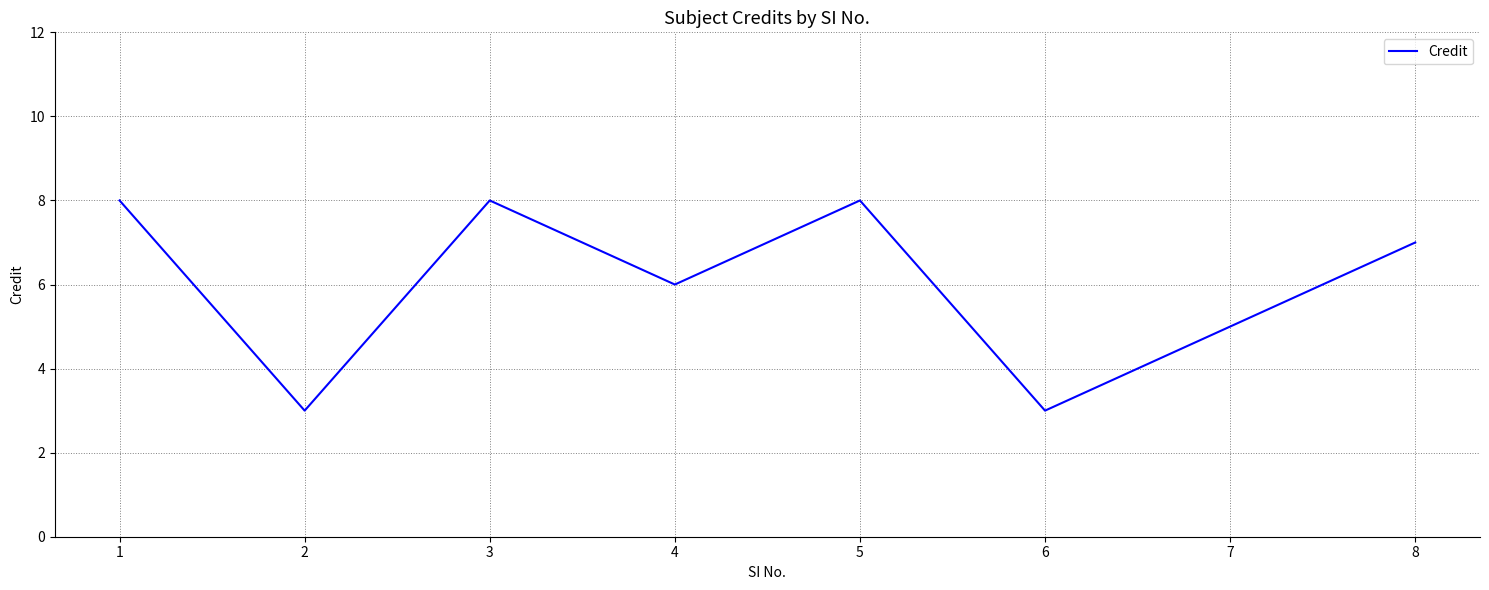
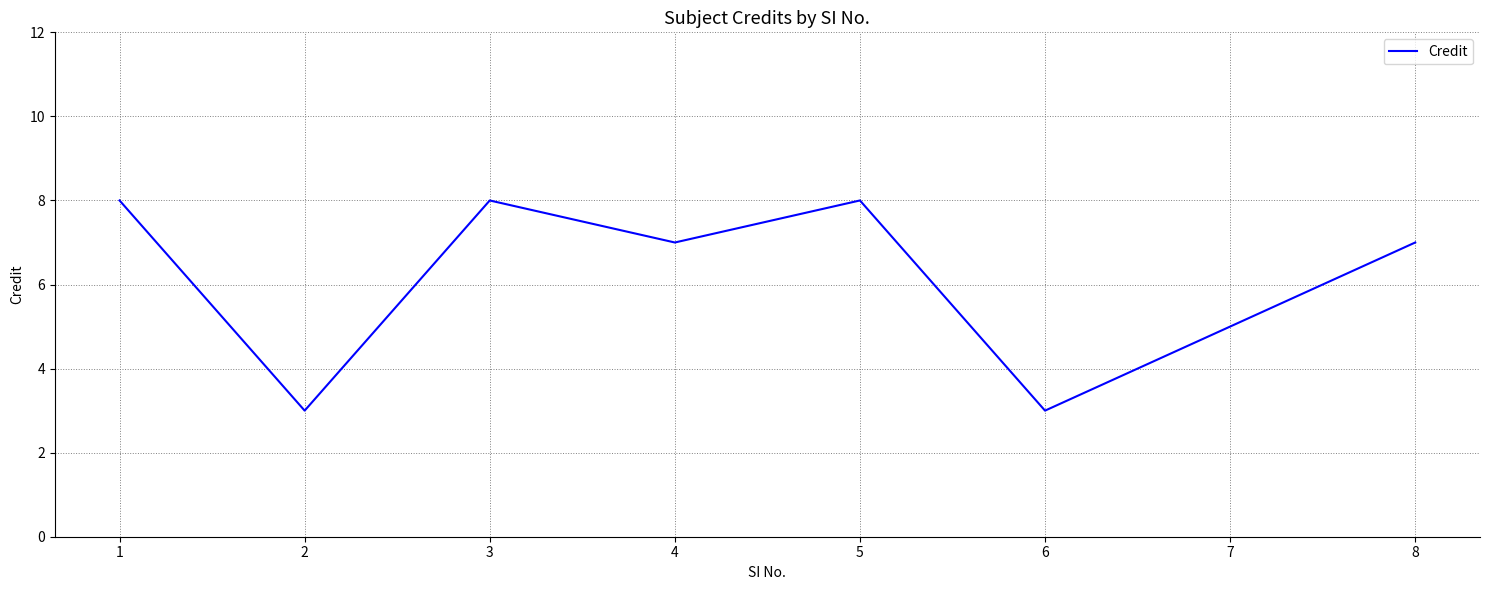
  {
    "1": 8,
    "2": 3,
    "3": 8,
-   "4": 6,
+   "4": 7,
    "5": 8,
    "6": 3,
    "7": 5,
    "8": 7
  }
